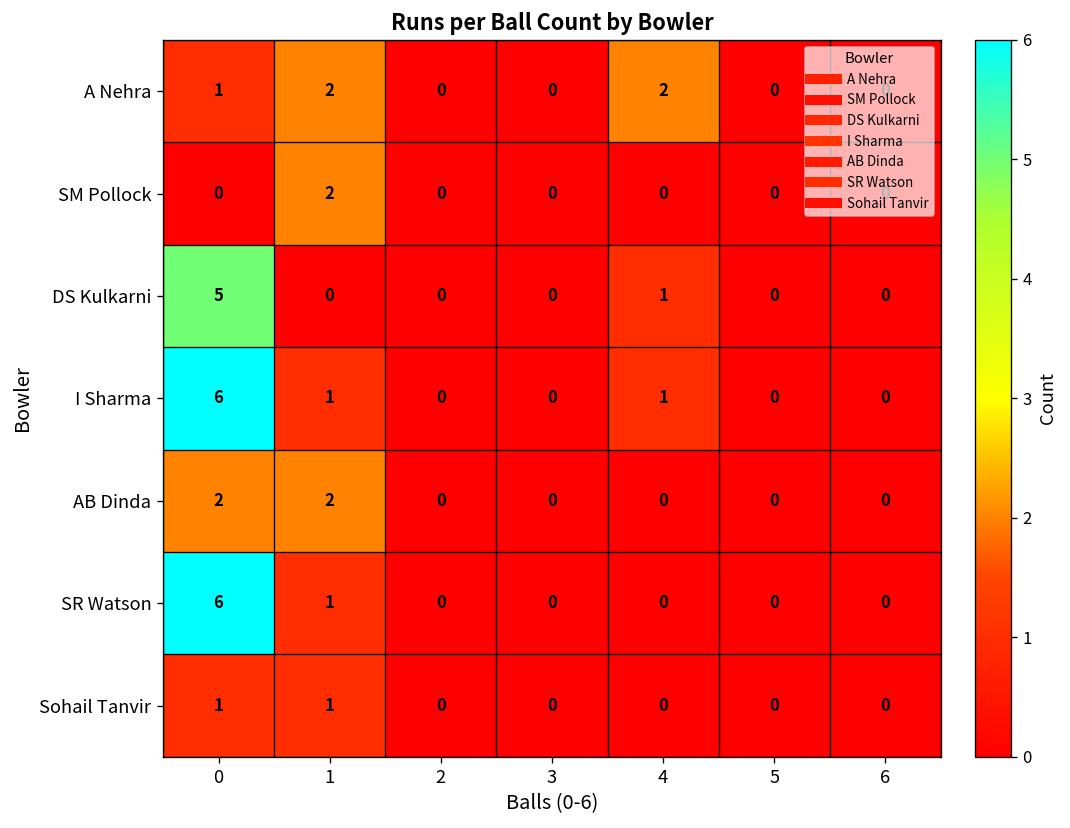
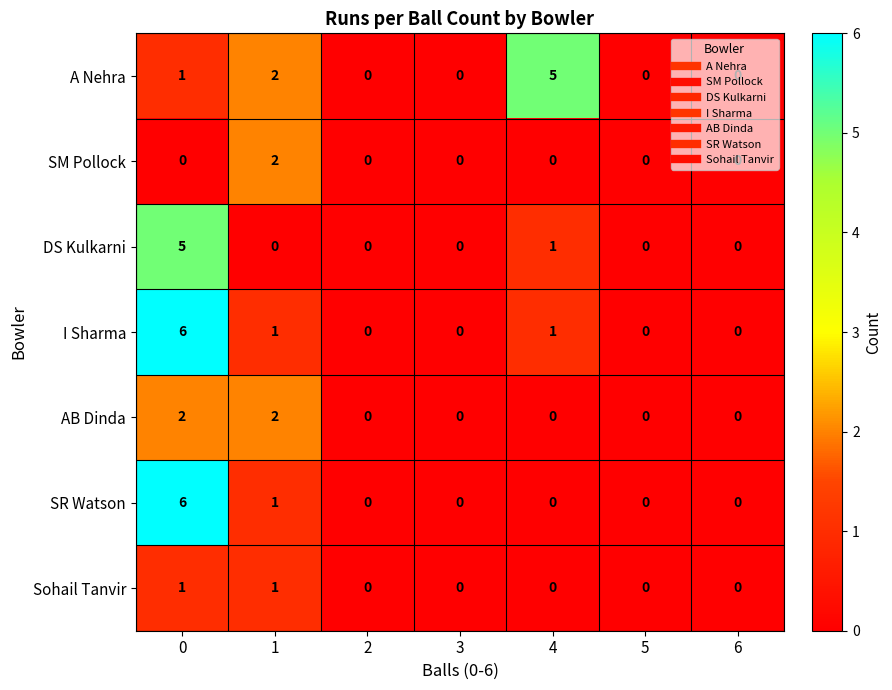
  {
    "A Nehra": {
      "0": 1,
      "1": 2,
      "2": 0,
      "3": 0,
-     "4": 2,
+     "4": 5,
      "5": 0
    },
    "SM Pollock": {
      "0": 0,
      "1": 2,
      "2": 0,
      "3": 0,
      "4": 0,
      "5": 0
    },
    "DS Kulkarni": {
      "0": 5,
      "1": 0,
      "2": 0,
      "3": 0,
      "4": 1,
      "5": 0,
      "6": 0
    },
    "I Sharma": {
      "0": 6,
      "1": 1,
      "2": 0,
      "3": 0,
      "4": 1,
      "5": 0,
      "6": 0
    },
    "AB Dinda": {
      "0": 2,
      "1": 2,
      "2": 0,
      "3": 0,
      "4": 0,
      "5": 0,
      "6": 0
    },
    "SR Watson": {
      "0": 6,
      "1": 1,
      "2": 0,
      "3": 0,
      "4": 0,
      "5": 0,
      "6": 0
    },
    "Sohail Tanvir": {
      "0": 1,
      "1": 1,
      "2": 0,
      "3": 0,
      "4": 0,
      "5": 0,
      "6": 0
    }
  }
